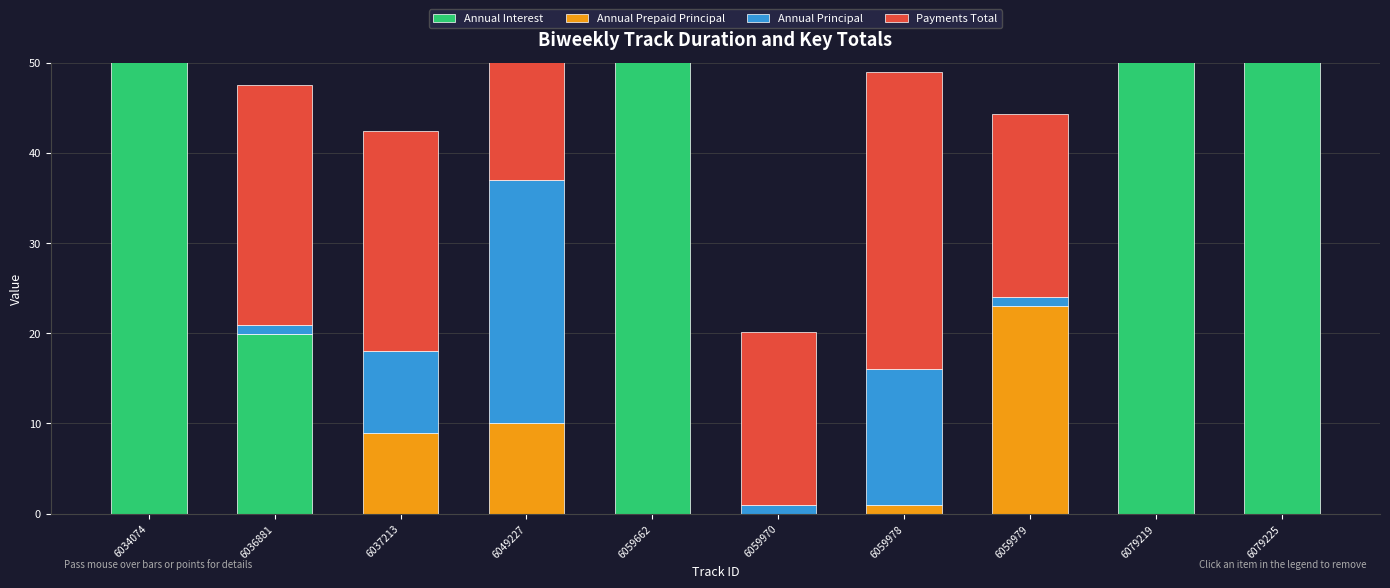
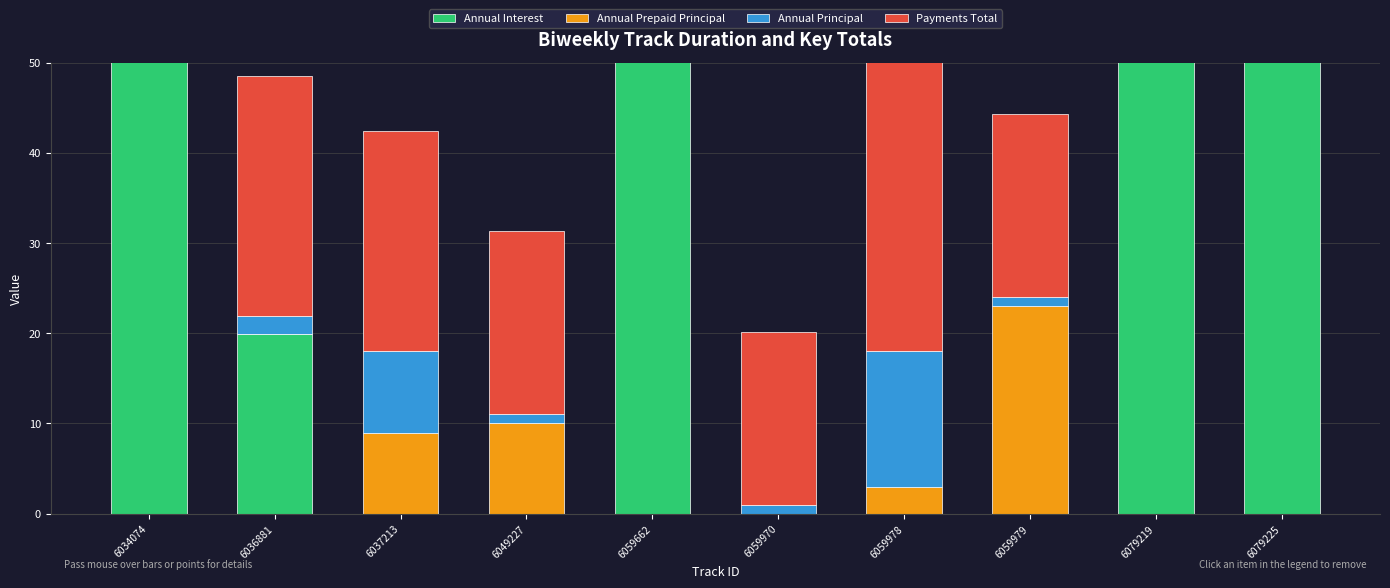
  {
    "Annual Interest": {
      "6036881": 20,
      "6037213": 0,
      "6049227": 0,
      "6059970": 0,
      "6059978": 0,
      "6059979": 0
    },
    "Annual Prepaid Principal": {
      "6036881": 0,
      "6037213": 9,
      "6049227": 10,
      "6059970": 0,
-     "6059978": 1,
+     "6059978": 3,
      "6059979": 23
    },
    "Annual Principal": {
-     "6036881": 1,
+     "6036881": 2,
      "6037213": 9,
-     "6049227": 27,
+     "6049227": 1,
      "6059970": 1,
      "6059978": 15,
      "6059979": 1
    },
    "Payments Total": {
      "6036881": 27,
      "6037213": 24,
      "6059970": 19,
      "6059979": 20
    }
  }
